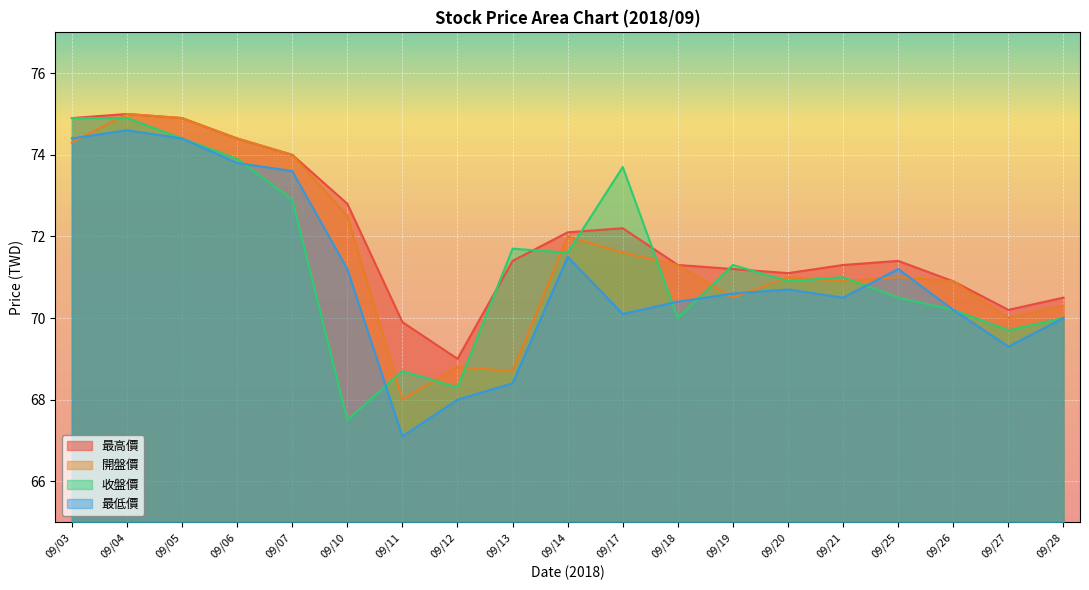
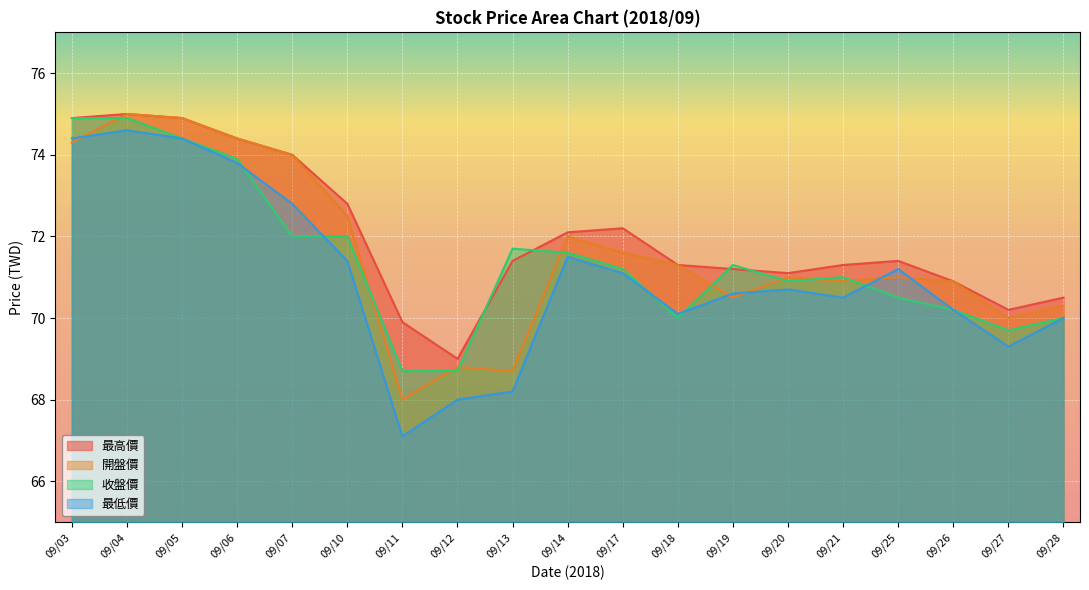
  {
    "收盤價": {
      "09/04": 74.9,
      "09/06": 73.9,
-     "09/07": 72.9,
-     "09/10": 67.5,
+     "09/07": 72.0,
+     "09/10": 72.0,
      "09/11": 68.7,
-     "09/12": 68.3,
+     "09/12": 68.7,
      "09/13": 71.7,
      "09/14": 71.6,
-     "09/17": 73.7,
+     "09/17": 71.2,
      "09/18": 70.0,
      "09/19": 71.3,
      "09/20": 70.9,
      "09/21": 71.0,
      "09/25": 70.5,
      "09/27": 69.7
    },
    "最低價": {
      "09/03": 74.4,
      "09/04": 74.6,
      "09/06": 73.8,
-     "09/07": 73.6,
-     "09/10": 71.2,
+     "09/07": 72.8,
+     "09/10": 71.4,
      "09/11": 67.1,
      "09/12": 68.0,
-     "09/13": 68.4,
+     "09/13": 68.2,
      "09/14": 71.5,
-     "09/17": 70.1,
-     "09/18": 70.4,
+     "09/17": 71.1,
+     "09/18": 70.1,
      "09/19": 70.6,
      "09/20": 70.7,
      "09/21": 70.5,
      "09/25": 71.2,
      "09/27": 69.3
    }
  }
